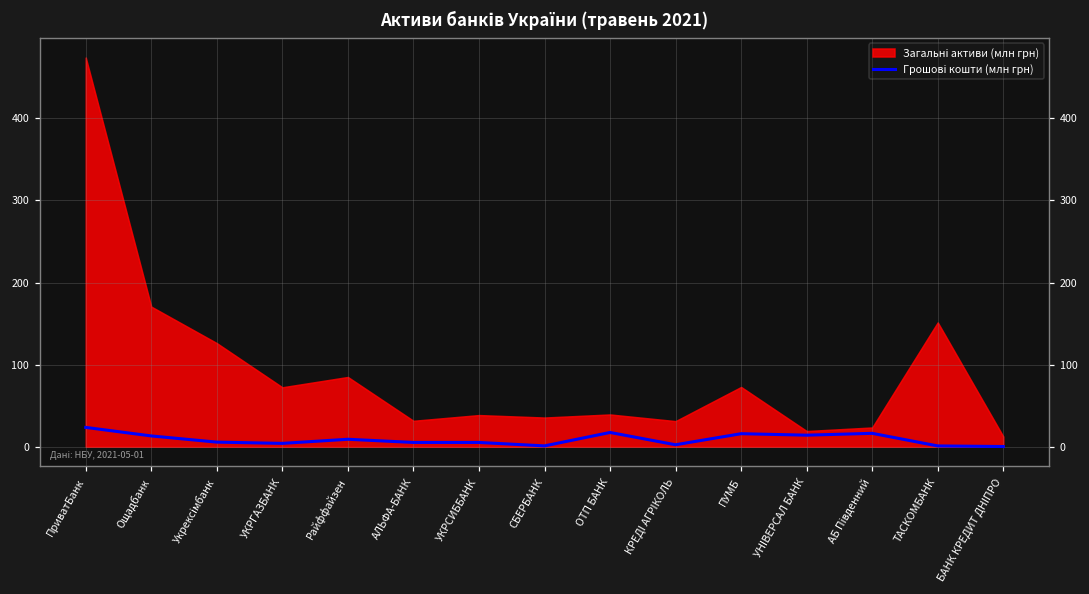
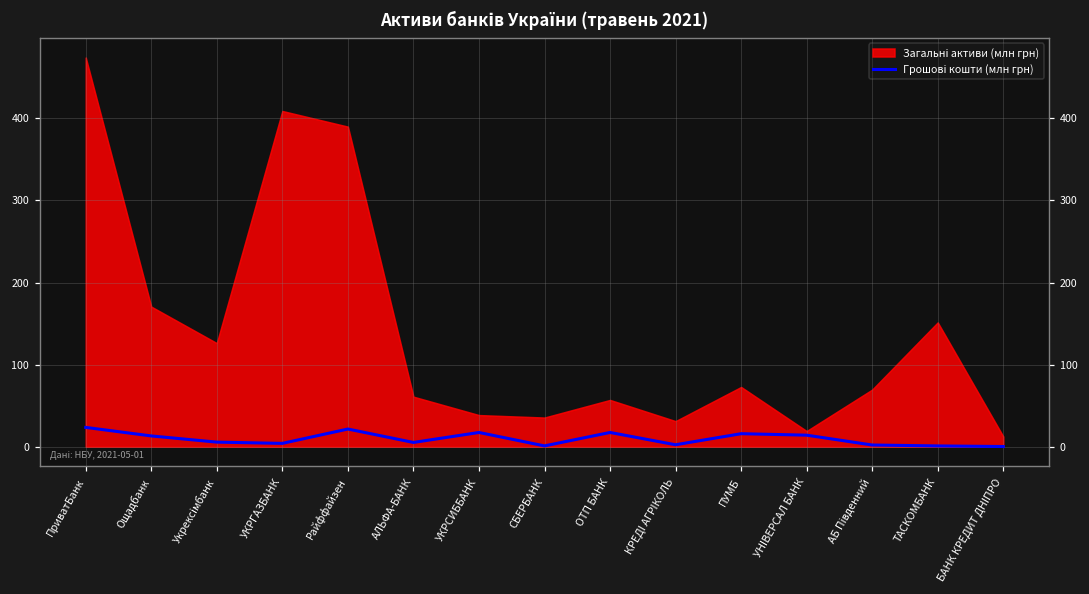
  {
    "Грошові кошти (млн грн)": {
      "ПриватБанк": 20,
      "Укрексімбанк": 10,
      "УКРГАЗБАНК": 0,
-     "Райффайзен": 10,
+     "Райффайзен": 20,
      "АЛЬФА-БАНК": 10,
-     "УКРСИББАНК": 10,
+     "УКРСИББАНК": 20,
      "СБЕРБАНК": 0,
      "ОТП БАНК": 20,
      "КРЕДІ АГРІКОЛЬ": 0,
      "ПУМБ": 20,
      "УНІВЕРСАЛ БАНК": 10,
-     "АБ Південний": 20,
+     "АБ Південний": 0,
      "ТАСКОМБАНК": 0,
      "БАНК КРЕДИТ ДНІПРО": 0
    },
    "Загальні активи (млн грн)": {
      "ПриватБанк": 470,
      "Ощадбанк": 170,
      "Укрексімбанк": 130,
-     "УКРГАЗБАНК": 70,
-     "Райффайзен": 80,
-     "АЛЬФА-БАНК": 30,
+     "УКРГАЗБАНК": 410,
+     "Райффайзен": 390,
+     "АЛЬФА-БАНК": 60,
      "УКРСИББАНК": 40,
      "СБЕРБАНК": 40,
-     "ОТП БАНК": 40,
+     "ОТП БАНК": 60,
      "КРЕДІ АГРІКОЛЬ": 30,
      "ПУМБ": 70,
      "УНІВЕРСАЛ БАНК": 20,
-     "АБ Південний": 20,
+     "АБ Південний": 70,
      "ТАСКОМБАНК": 150,
      "БАНК КРЕДИТ ДНІПРО": 10
    }
  }
